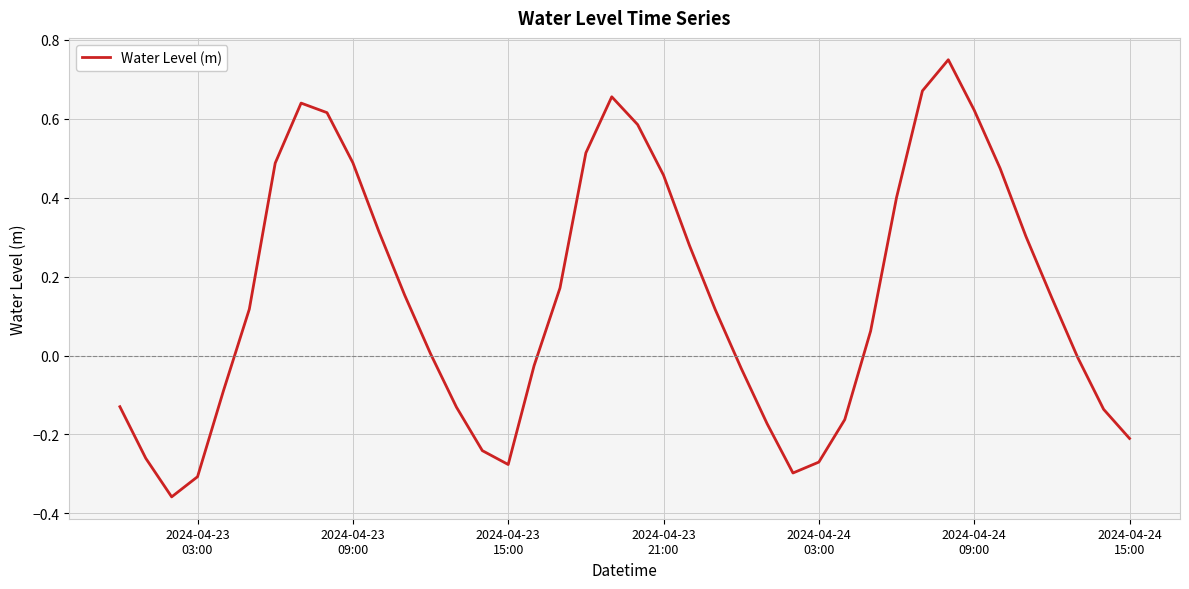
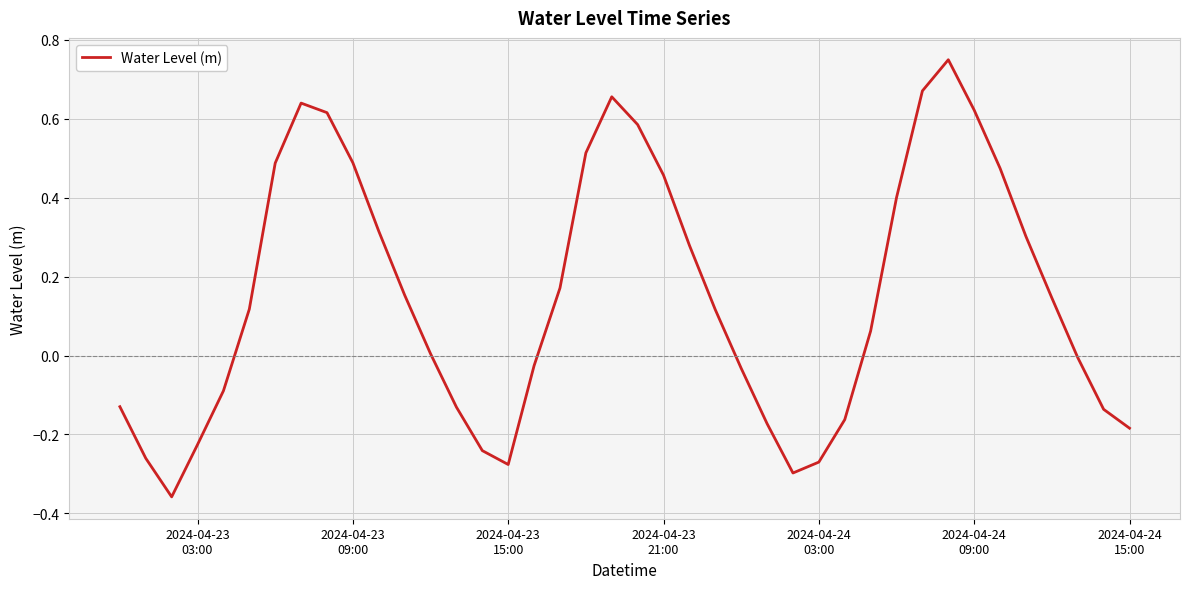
  {
-   "2024-04-23 03:00": -0.31,
+   "2024-04-23 03:00": -0.23,
    "2024-04-23 09:00": 0.49,
    "2024-04-23 15:00": -0.28,
    "2024-04-23 21:00": 0.46,
    "2024-04-24 03:00": -0.27,
    "2024-04-24 09:00": 0.62,
-   "2024-04-24 15:00": -0.21
+   "2024-04-24 15:00": -0.18
  }
